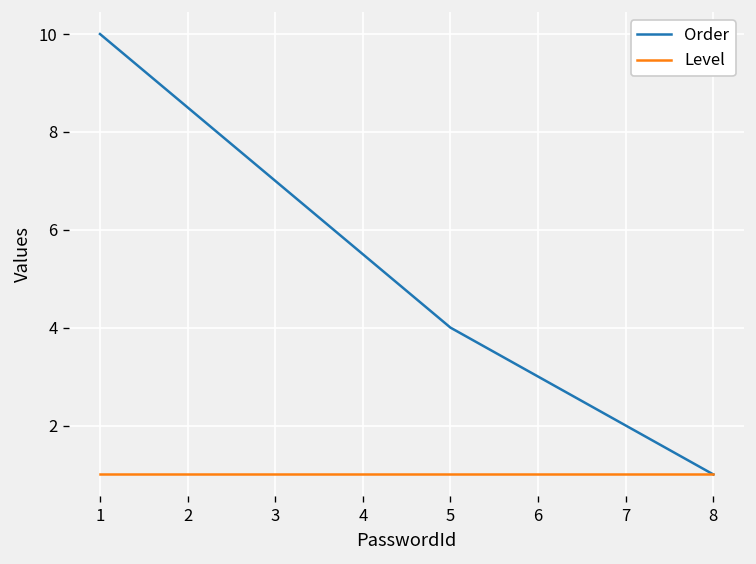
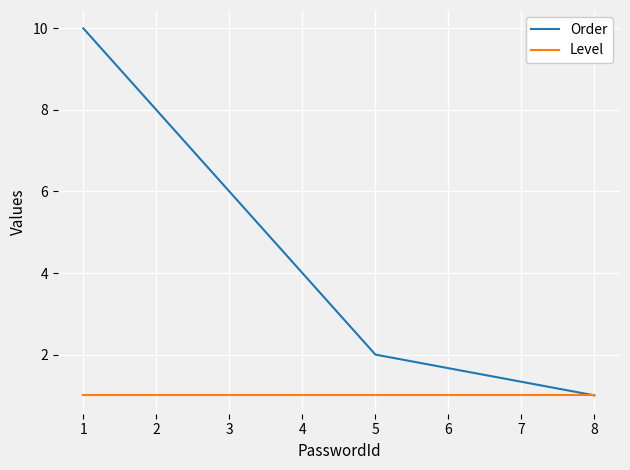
  {
    "Order": {
      "1": 10,
-     "5": 4
+     "5": 2
    },
    "Level": {
      "1": 1,
      "5": 1
    }
  }
